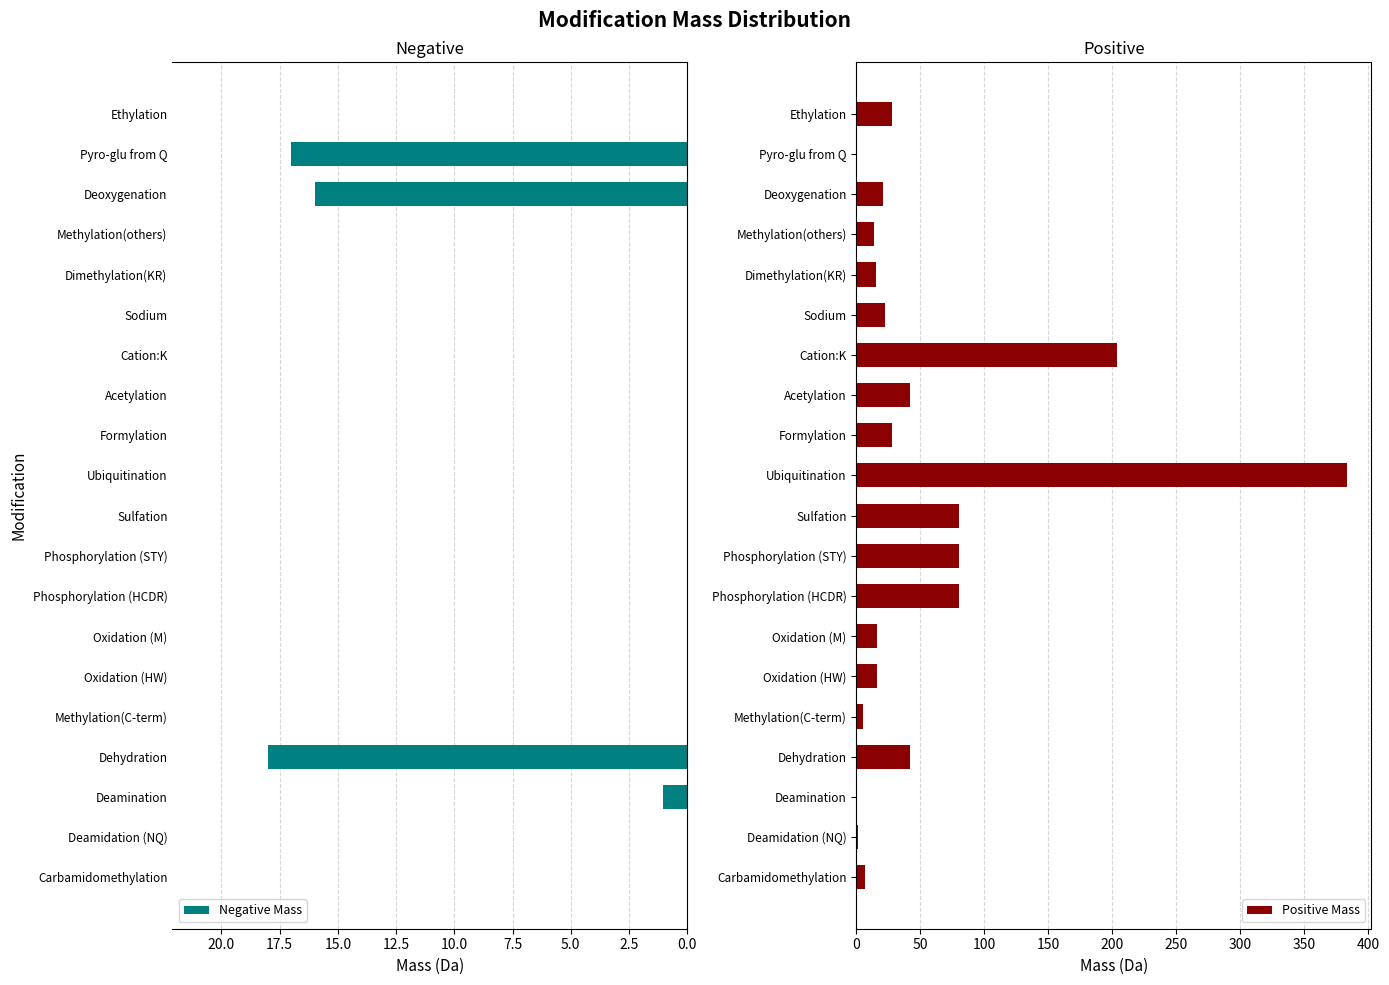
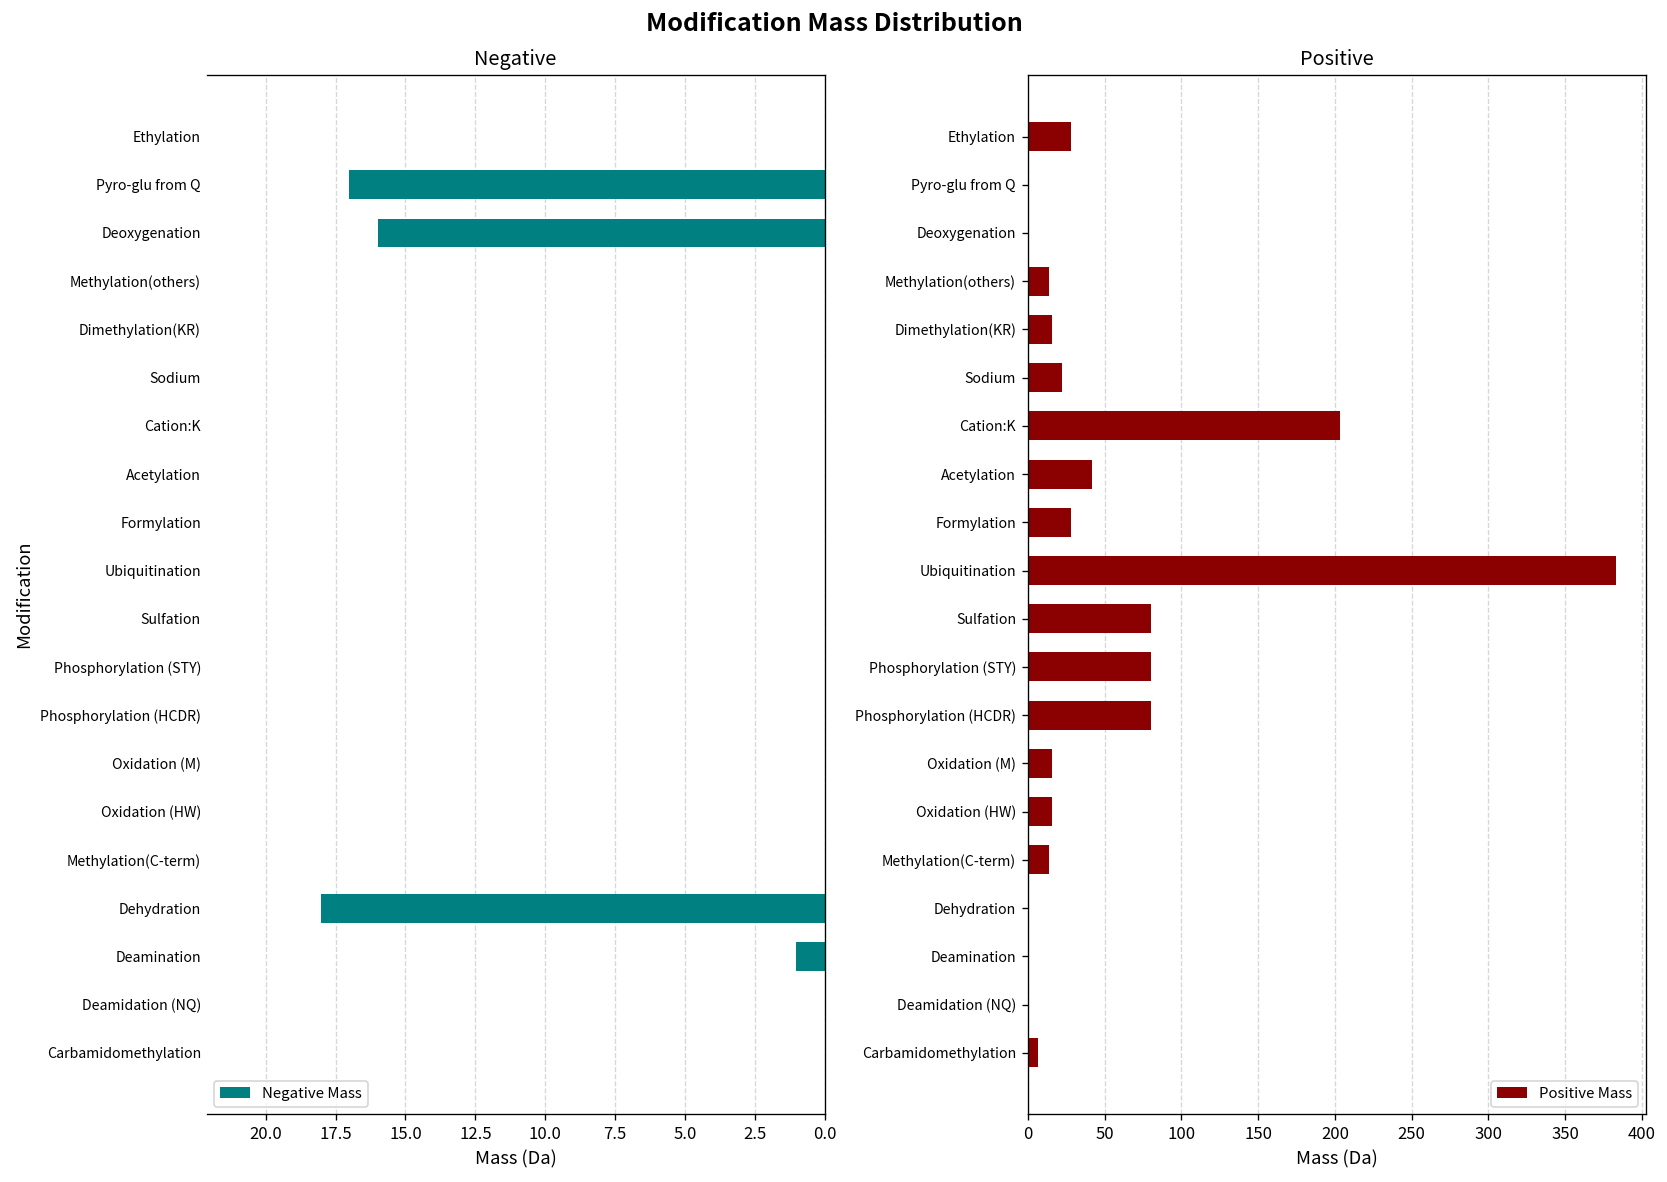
  {
    "Negative": {
      "Ethylation": 0.0,
      "Pyro-glu from Q": 17.0,
      "Deoxygenation": 16.0,
      "Methylation(others)": 0.0,
      "Dimethylation(KR)": 0.0,
      "Sodium": 0.0,
      "Cation:K": 0.0,
      "Acetylation": 0.0,
      "Formylation": 0.0,
      "Ubiquitination": 0.0,
      "Sulfation": 0.0,
      "Phosphorylation (STY)": 0.0,
      "Phosphorylation (HCDR)": 0.0,
      "Oxidation (M)": 0.0,
      "Oxidation (HW)": 0.0,
      "Methylation(C-term)": 0.0,
      "Dehydration": 18.0,
      "Deamination": 1.0,
      "Deamidation (NQ)": 0.0,
      "Carbamidomethylation": 0.0
    },
    "Positive": {
      "Ethylation": 28,
      "Pyro-glu from Q": 0,
-     "Deoxygenation": 21,
+     "Deoxygenation": 0,
      "Methylation(others)": 14,
      "Dimethylation(KR)": 16,
      "Sodium": 22,
      "Cation:K": 203,
      "Acetylation": 42,
      "Formylation": 28,
      "Ubiquitination": 383,
      "Sulfation": 80,
      "Phosphorylation (STY)": 80,
      "Phosphorylation (HCDR)": 80,
      "Oxidation (M)": 16,
      "Oxidation (HW)": 16,
-     "Methylation(C-term)": 5,
-     "Dehydration": 42,
+     "Methylation(C-term)": 14,
+     "Dehydration": 0,
      "Deamination": 0,
      "Carbamidomethylation": 7
    }
  }
